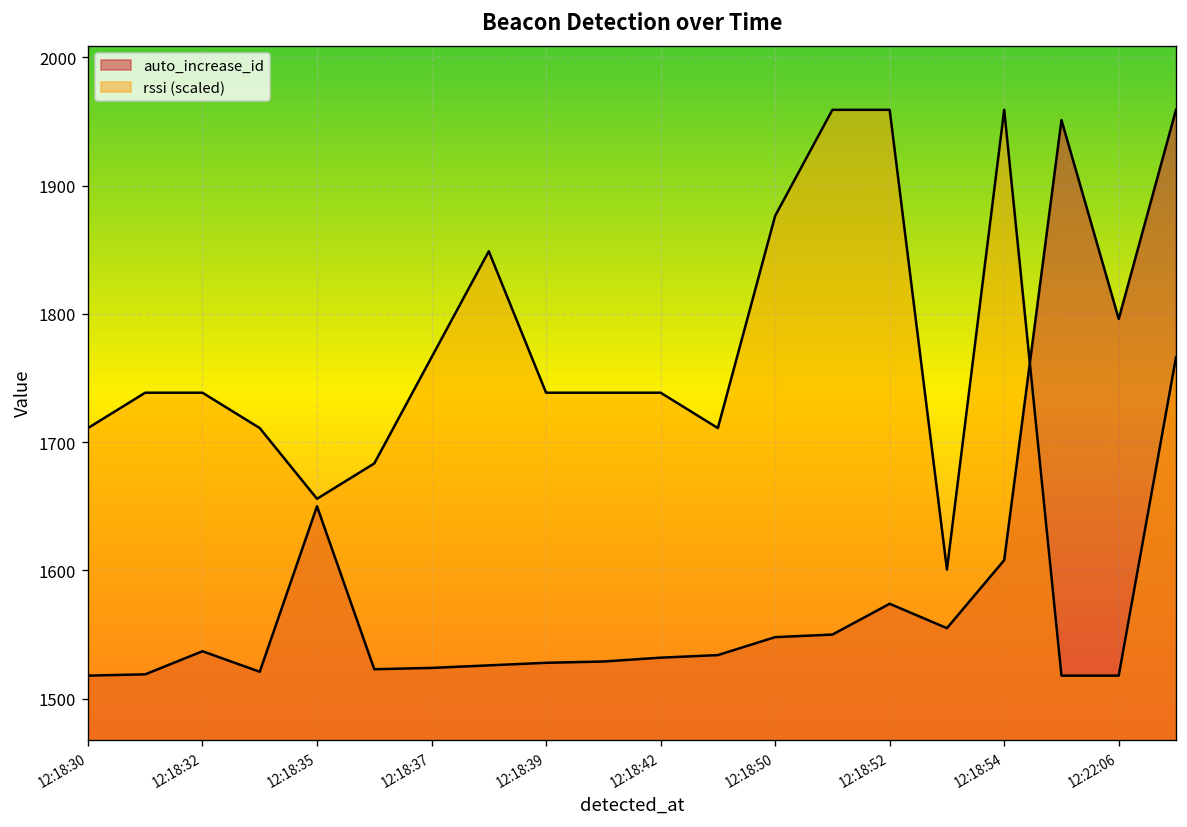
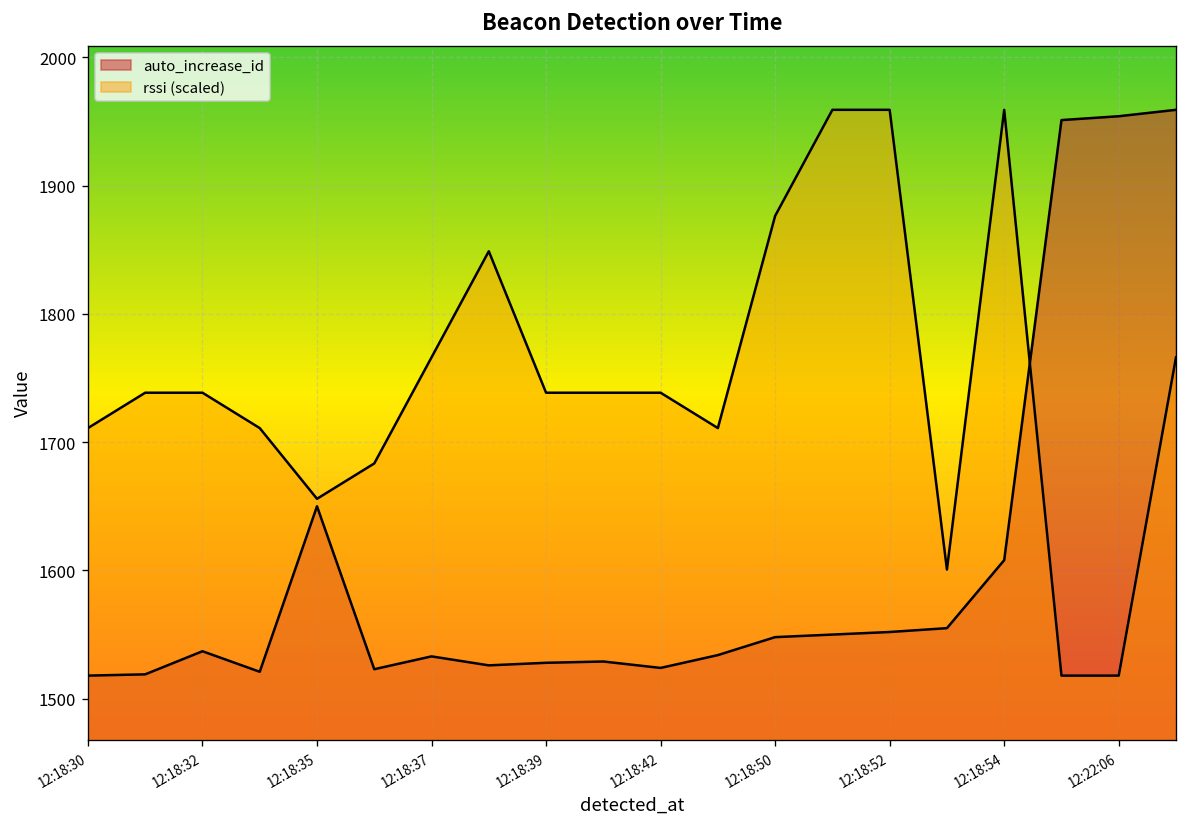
  {
    "auto_increase_id": {
      "12:18:30": 1518,
      "12:18:32": 1537,
      "12:18:35": 1650,
-     "12:18:37": 1524,
+     "12:18:37": 1533,
      "12:18:39": 1528,
-     "12:18:42": 1532,
+     "12:18:42": 1524,
      "12:18:50": 1548,
-     "12:18:52": 1574,
+     "12:18:52": 1552,
      "12:18:54": 1608,
-     "12:22:06": 1796
+     "12:22:06": 1954
    },
    "rssi (scaled)": {
      "12:18:30": 1711,
      "12:18:32": 1739,
      "12:18:35": 1656,
      "12:18:37": 1766,
      "12:18:39": 1739,
      "12:18:42": 1739,
      "12:18:50": 1876,
      "12:18:52": 1959,
      "12:18:54": 1959,
      "12:22:06": 1518
    }
  }
